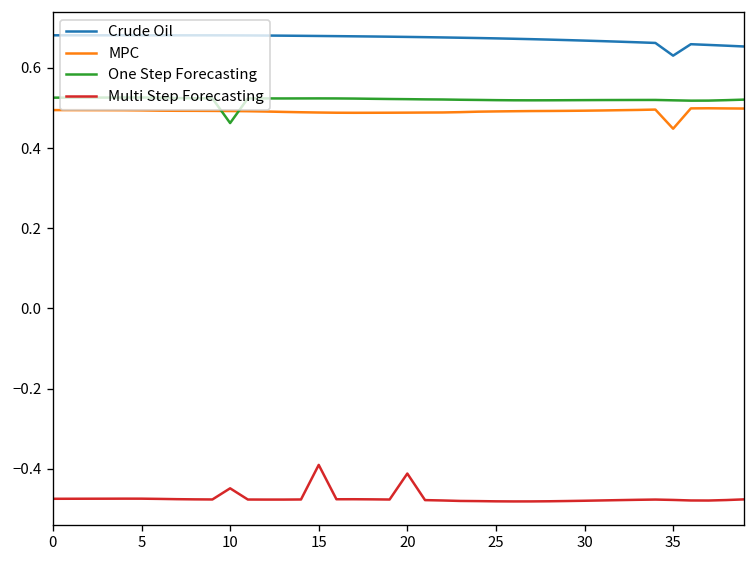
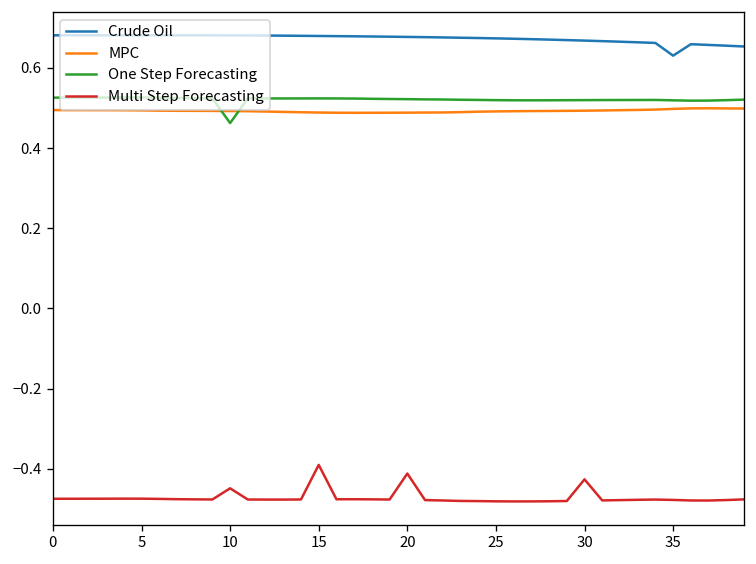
  {
    "Crude Oil": {
      "0": 0.68,
      "15": 0.68,
      "20": 0.68,
      "25": 0.67,
      "30": 0.67,
      "35": 0.63
    },
    "MPC": {
      "0": 0.49,
      "15": 0.49,
      "20": 0.49,
      "25": 0.49,
      "30": 0.49,
-     "35": 0.45
+     "35": 0.50
    },
    "One Step Forecasting": {
      "0": 0.53,
      "10": 0.46,
      "15": 0.52,
      "20": 0.52,
      "25": 0.52,
      "30": 0.52,
      "35": 0.52
    },
    "Multi Step Forecasting": {
      "0": -0.47,
      "5": -0.47,
      "10": -0.45,
      "15": -0.39,
      "20": -0.41,
      "25": -0.48,
-     "30": -0.48,
+     "30": -0.43,
      "35": -0.48
    }
  }
